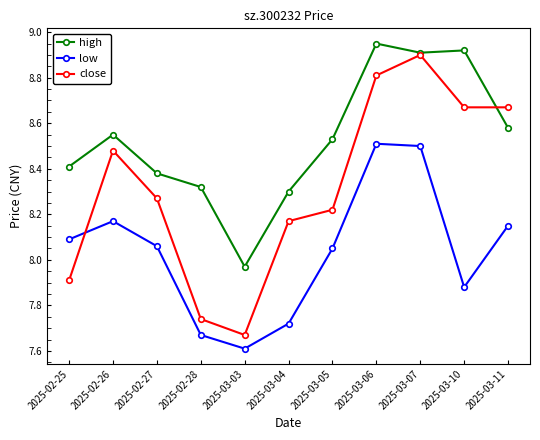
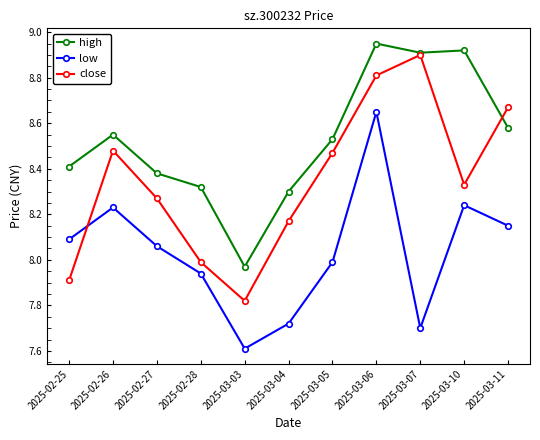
  {
    "high": {
      "2025-02-25": 8.41,
      "2025-02-26": 8.55,
      "2025-02-27": 8.38,
      "2025-02-28": 8.32,
      "2025-03-03": 7.97,
      "2025-03-04": 8.30,
      "2025-03-05": 8.53,
      "2025-03-06": 8.95,
      "2025-03-10": 8.92,
      "2025-03-11": 8.58
    },
    "low": {
      "2025-02-25": 8.09,
-     "2025-02-26": 8.17,
+     "2025-02-26": 8.23,
      "2025-02-27": 8.06,
-     "2025-02-28": 7.67,
+     "2025-02-28": 7.94,
      "2025-03-03": 7.61,
      "2025-03-04": 7.72,
-     "2025-03-05": 8.05,
-     "2025-03-06": 8.51,
-     "2025-03-07": 8.5,
-     "2025-03-10": 7.88,
+     "2025-03-05": 7.99,
+     "2025-03-06": 8.65,
+     "2025-03-07": 7.7,
+     "2025-03-10": 8.24,
      "2025-03-11": 8.15
    },
    "close": {
      "2025-02-25": 7.91,
      "2025-02-26": 8.48,
      "2025-02-27": 8.27,
-     "2025-02-28": 7.74,
-     "2025-03-03": 7.67,
+     "2025-02-28": 7.99,
+     "2025-03-03": 7.82,
      "2025-03-04": 8.17,
-     "2025-03-05": 8.22,
+     "2025-03-05": 8.47,
      "2025-03-06": 8.81,
-     "2025-03-10": 8.67,
+     "2025-03-10": 8.33,
      "2025-03-11": 8.67
    }
  }
